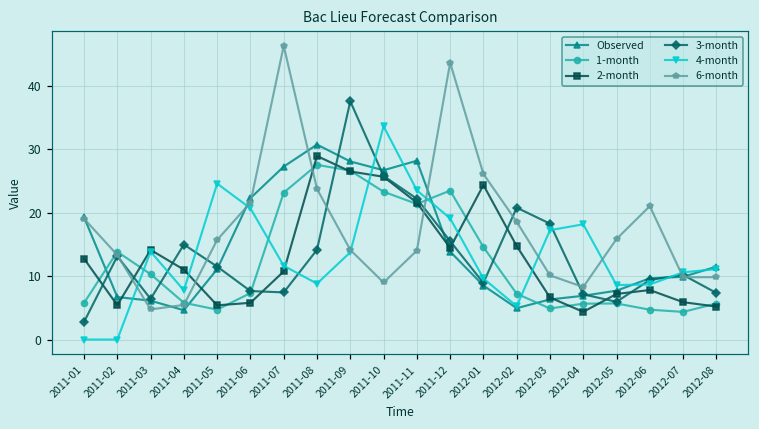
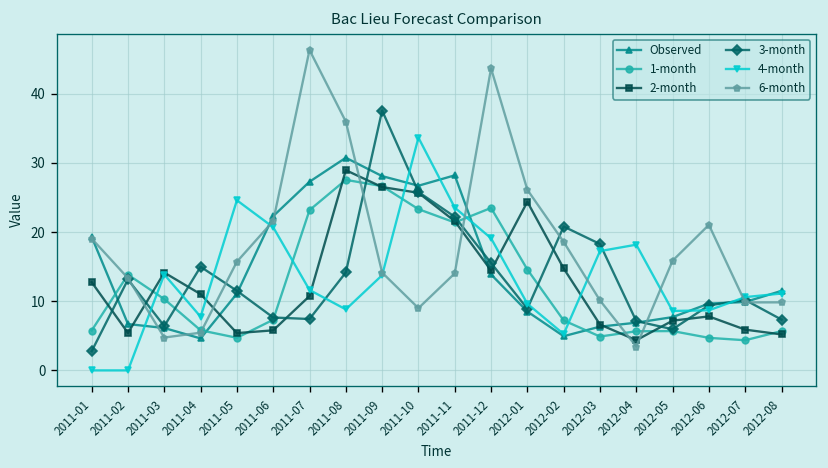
  {
    "6-month": {
      "2011-03": 5,
      "2011-05": 16,
      "2011-06": 22,
      "2011-07": 46,
-     "2011-08": 24,
+     "2011-08": 36,
      "2011-10": 9,
      "2011-11": 14,
      "2011-12": 44,
      "2012-01": 26,
      "2012-02": 19,
      "2012-03": 10,
-     "2012-04": 8,
+     "2012-04": 3,
      "2012-05": 16,
      "2012-06": 21,
      "2012-08": 10
    }
  }
